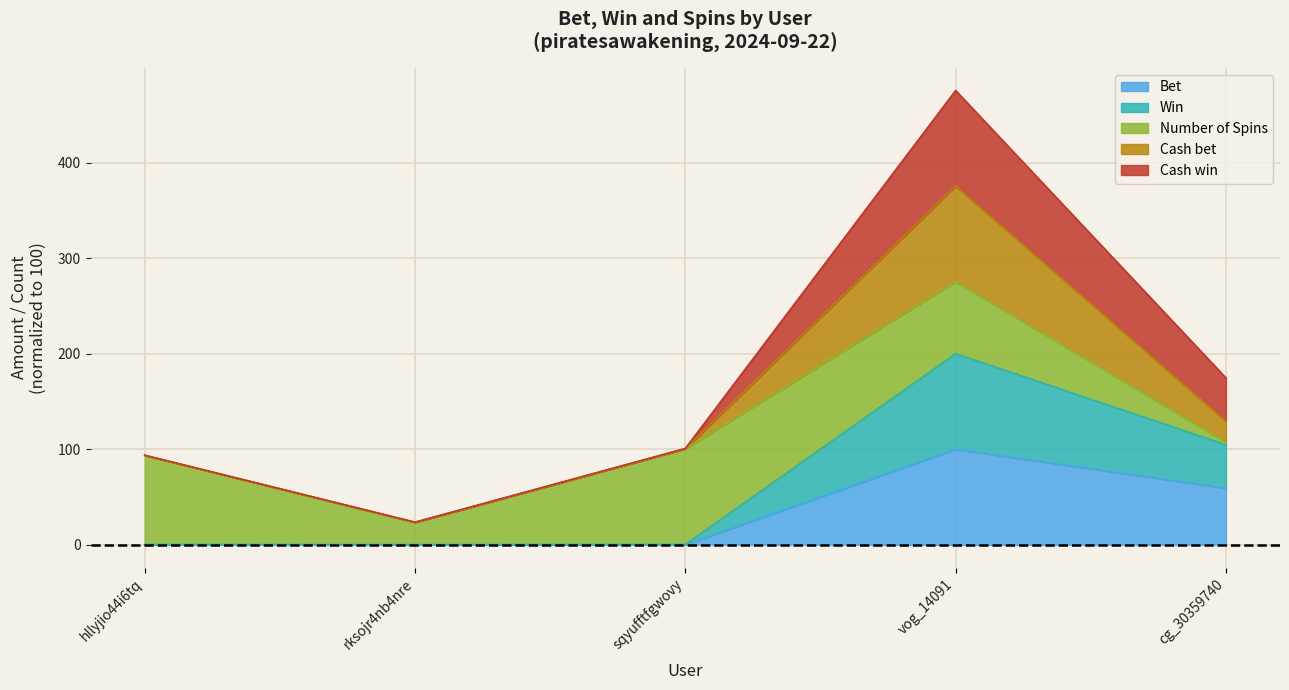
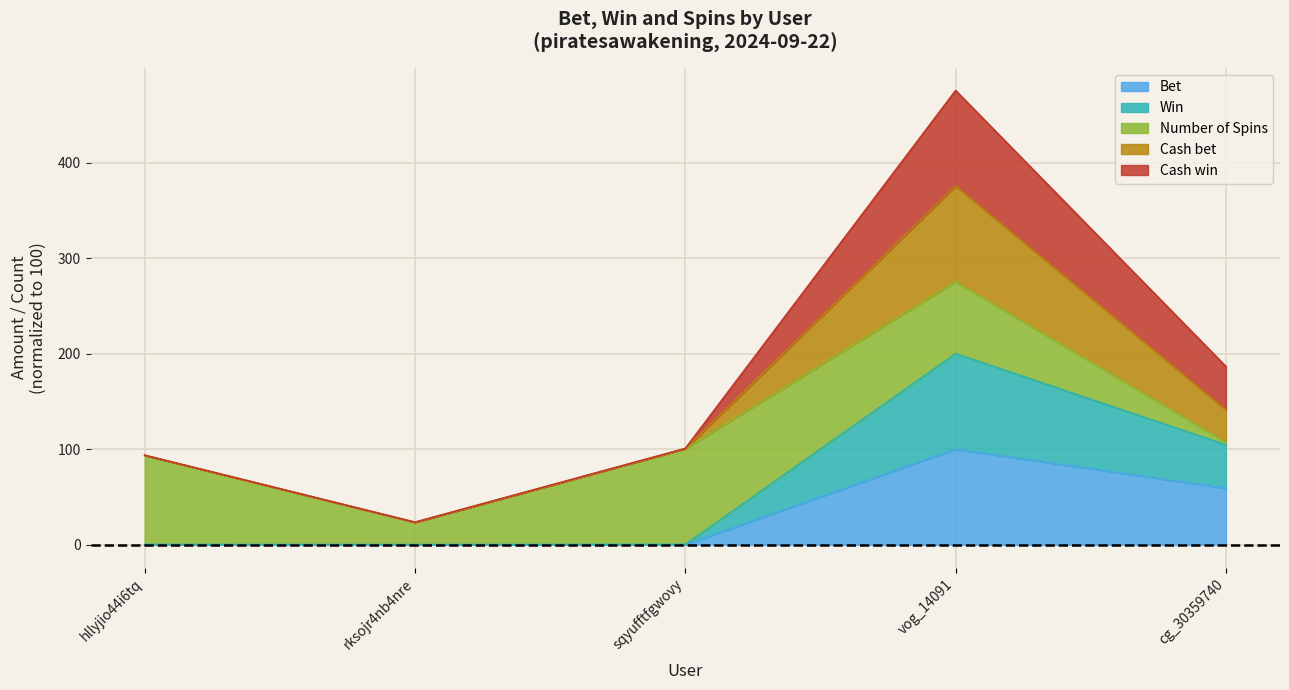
  {
    "Bet": {
      "vog_14091": 100,
      "cg_30359740": 60
    },
    "Win": {
      "vog_14091": 100,
      "cg_30359740": 50
    },
    "Number of Spins": {
      "vog_14091": 80,
      "cg_30359740": 0
    },
    "Cash bet": {
      "vog_14091": 100,
-     "cg_30359740": 20
+     "cg_30359740": 30
    },
    "Cash win": {
      "vog_14091": 100,
      "cg_30359740": 50
    }
  }
